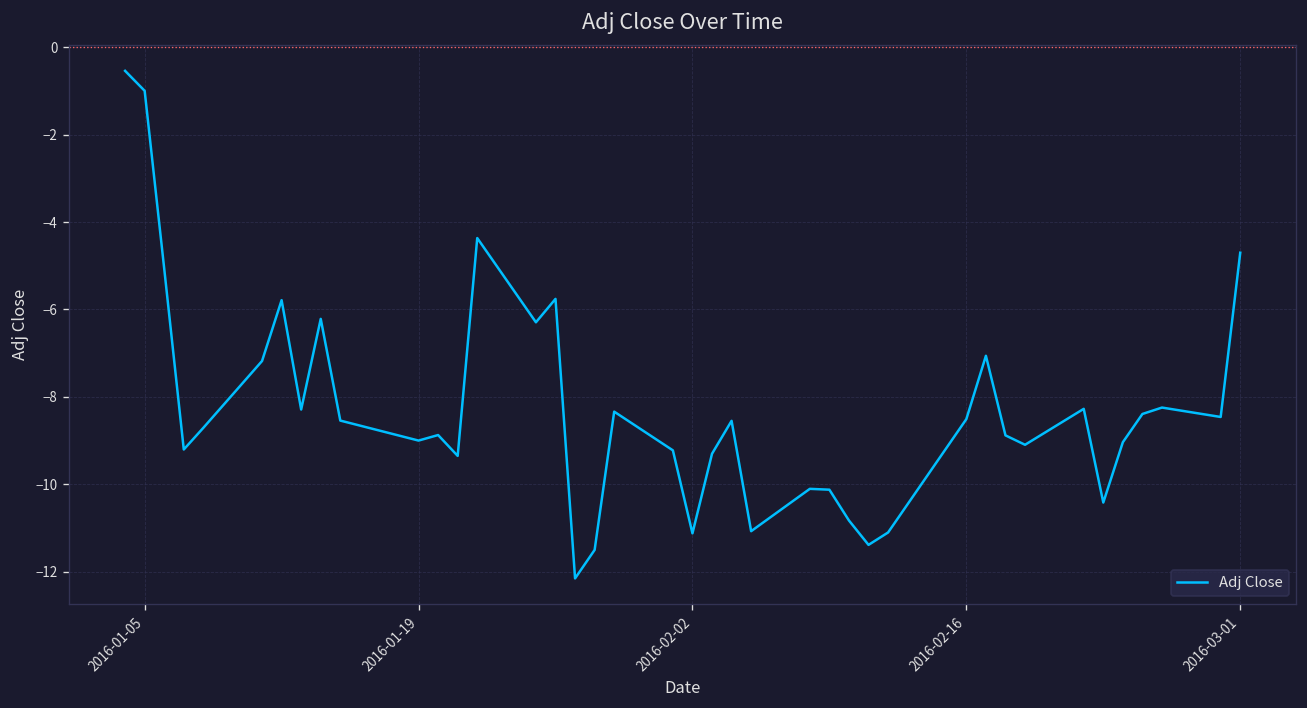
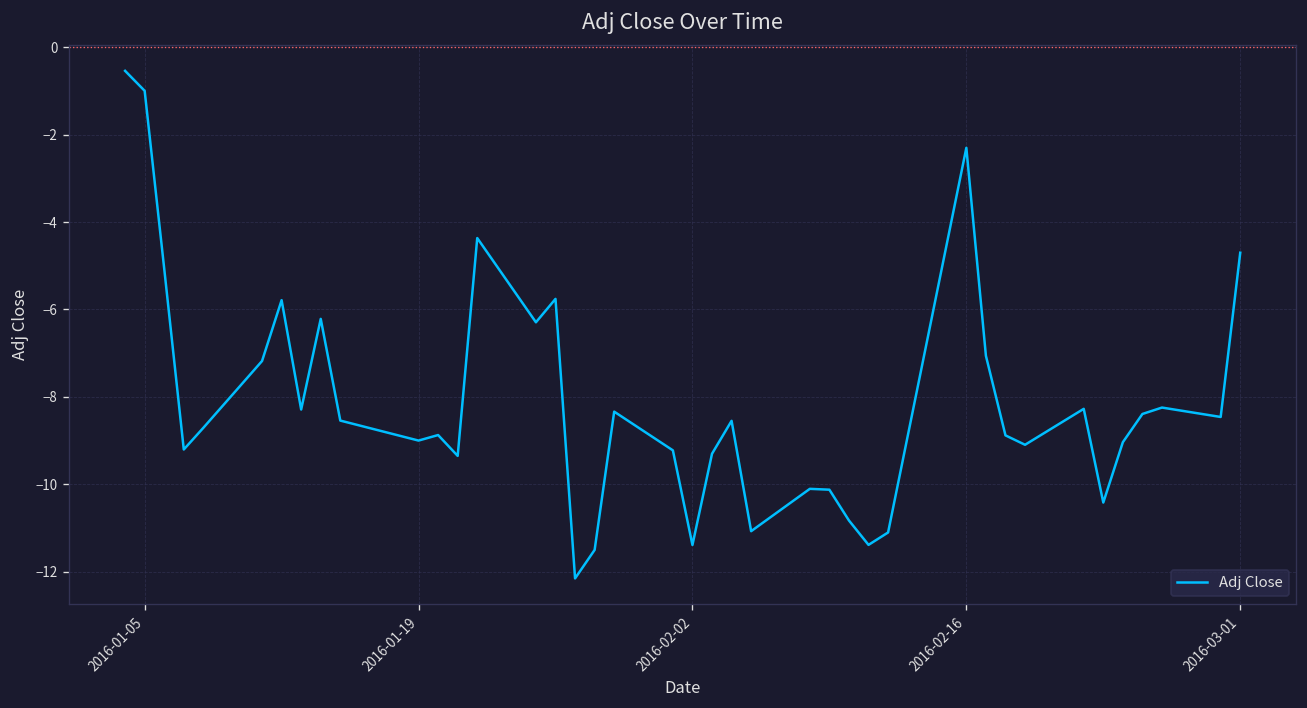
  {
    "2016-01-05": -1.0,
    "2016-01-19": -9.0,
-   "2016-02-02": -11.1,
-   "2016-02-16": -8.5,
+   "2016-02-02": -11.4,
+   "2016-02-16": -2.3,
    "2016-03-01": -4.7
  }
